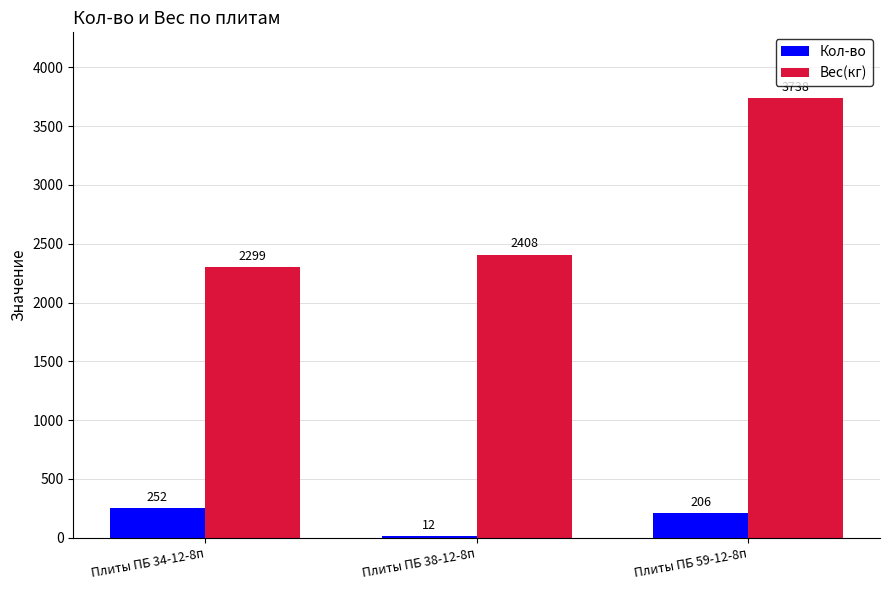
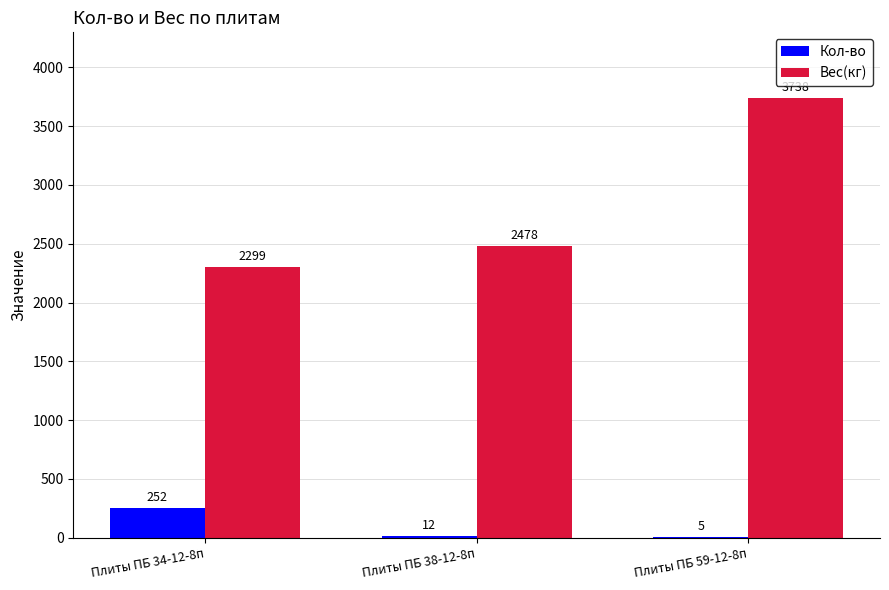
  {
    "Кол-во": {
      "Плиты ПБ 34-12-8п": 252,
      "Плиты ПБ 38-12-8п": 12,
-     "Плиты ПБ 59-12-8п": 206
+     "Плиты ПБ 59-12-8п": 5
    },
    "Вес(кг)": {
      "Плиты ПБ 34-12-8п": 2299,
-     "Плиты ПБ 38-12-8п": 2408
+     "Плиты ПБ 38-12-8п": 2478
    }
  }
